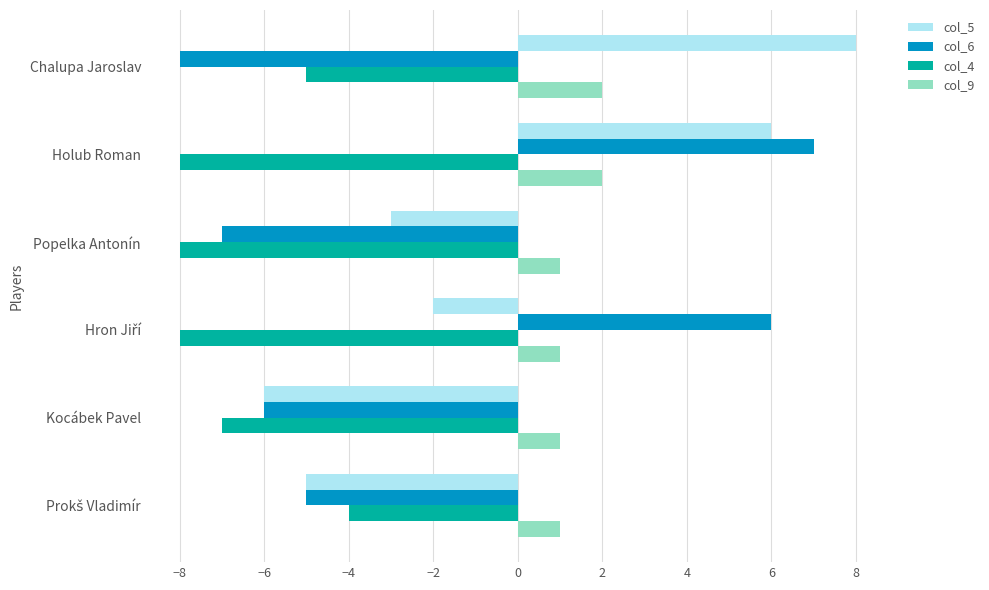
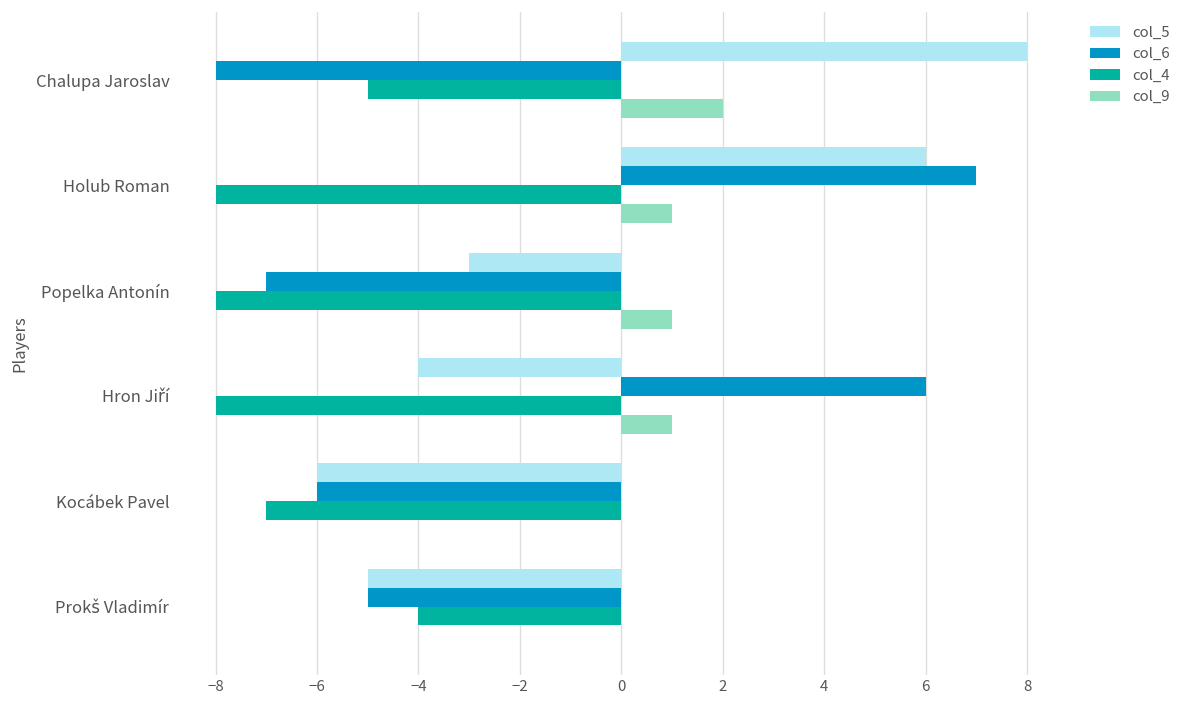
  {
    "col_5": {
      "Chalupa Jaroslav": 8,
      "Holub Roman": 6,
      "Popelka Antonín": -3,
-     "Hron Jiří": -2,
+     "Hron Jiří": -4,
      "Kocábek Pavel": -6,
      "Prokš Vladimír": -5
    },
    "col_9": {
      "Chalupa Jaroslav": 2,
-     "Holub Roman": 2,
+     "Holub Roman": 1,
      "Popelka Antonín": 1,
      "Hron Jiří": 1,
-     "Kocábek Pavel": 1,
-     "Prokš Vladimír": 1
+     "Kocábek Pavel": 0,
+     "Prokš Vladimír": 0
    }
  }
